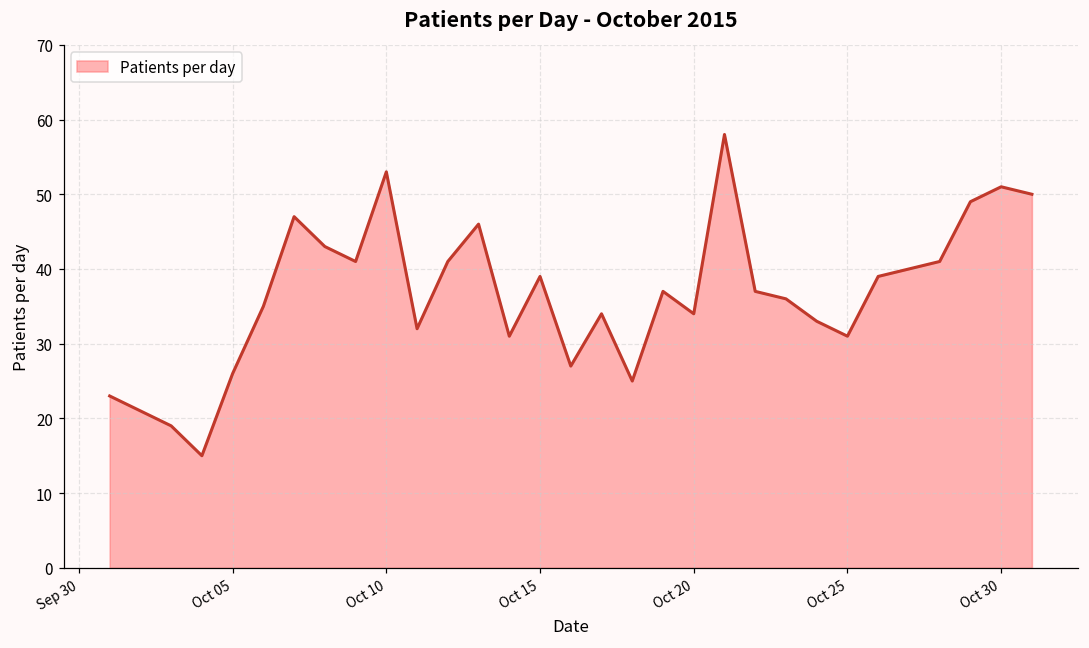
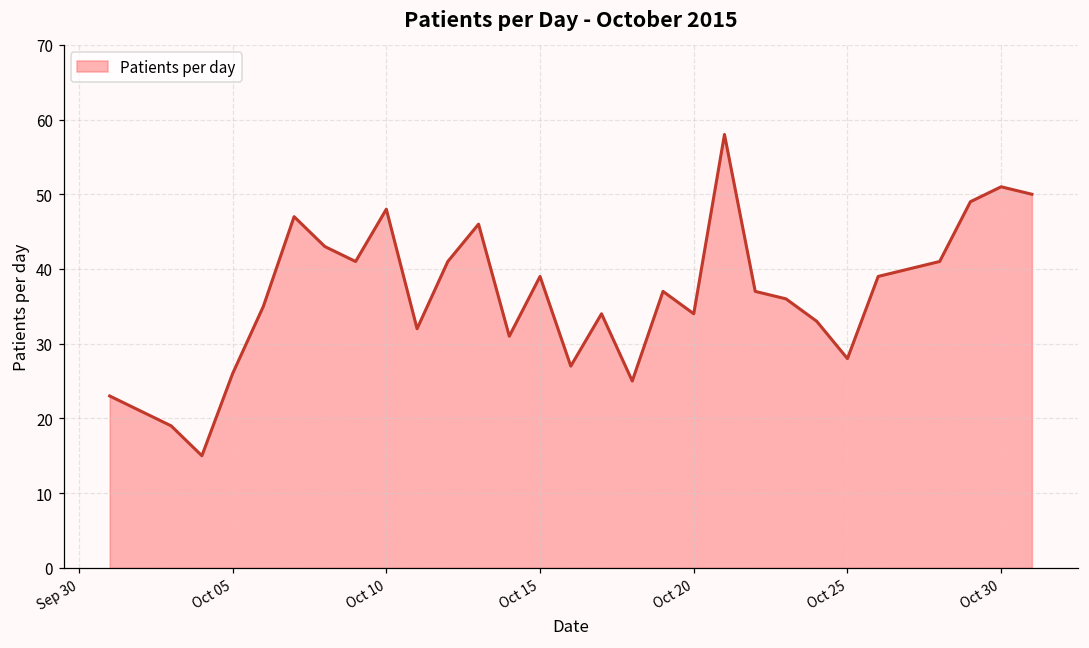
  {
    "Oct 05": 26,
-   "Oct 10": 53,
+   "Oct 10": 48,
    "Oct 15": 39,
    "Oct 20": 34,
-   "Oct 25": 31,
+   "Oct 25": 28,
    "Oct 30": 51
  }
